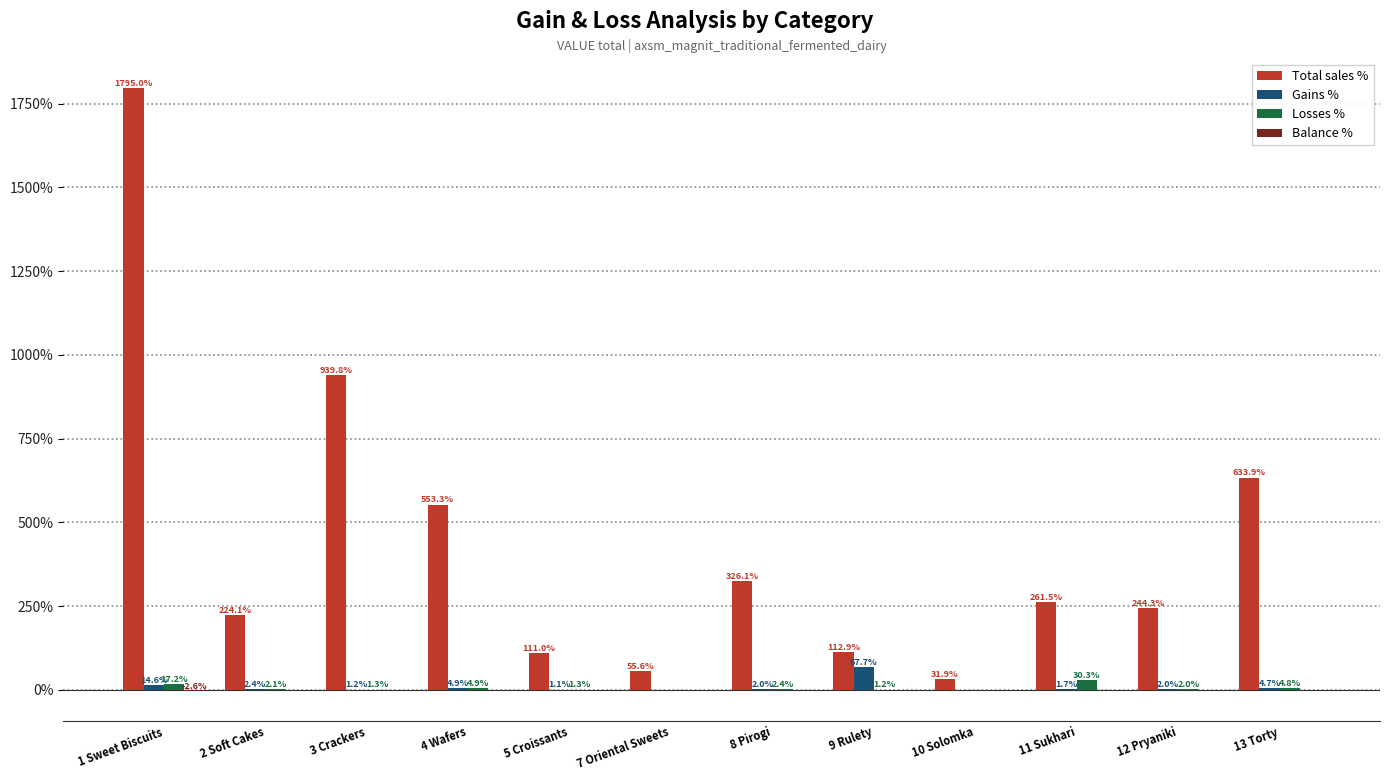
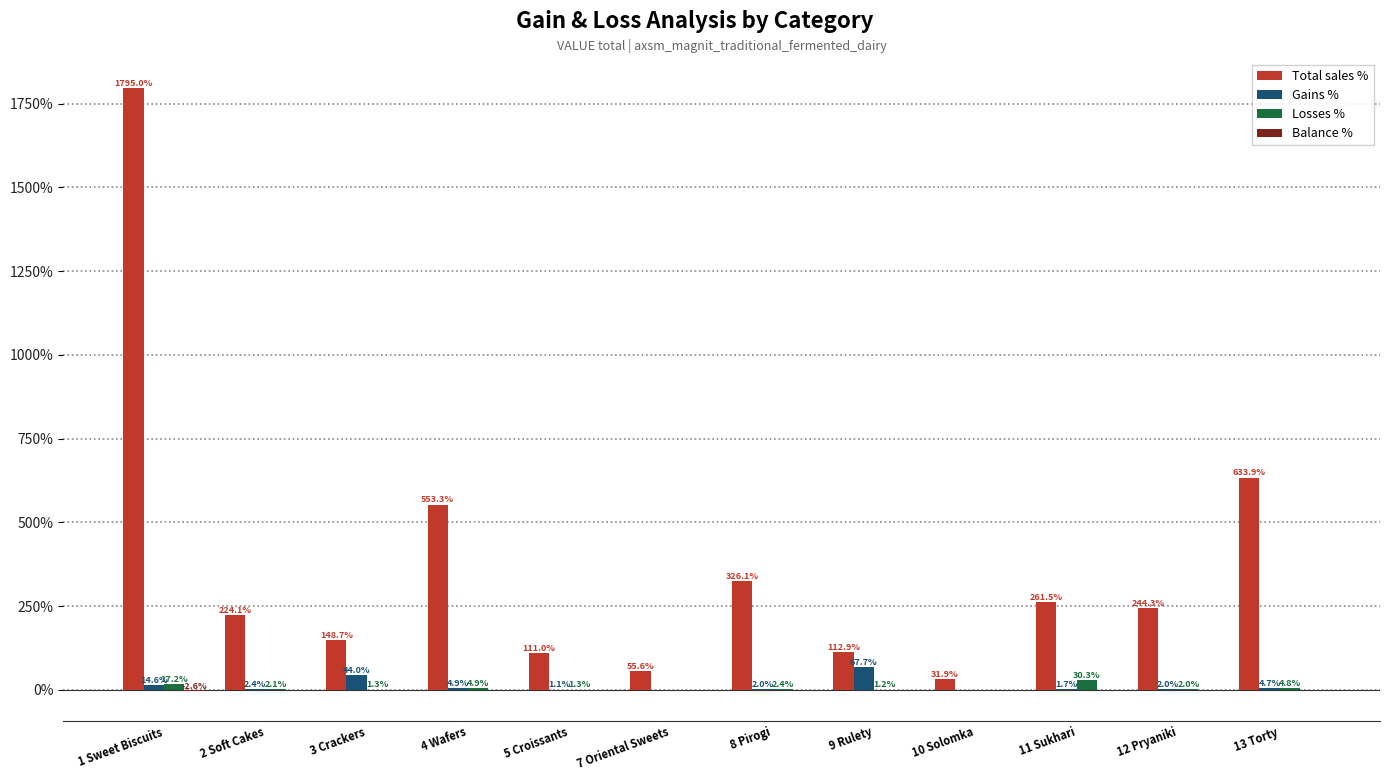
  {
    "Total sales %": {
      "1 Sweet Biscuits": "1795.0%",
      "2 Soft Cakes": "224.1%",
-     "3 Crackers": "939.8%",
+     "3 Crackers": "148.7%",
      "4 Wafers": "553.3%",
      "5 Croissants": "111.0%",
      "7 Oriental Sweets": "55.6%",
      "8 Pirogi": "326.1%",
      "9 Rulety": "112.9%",
      "10 Solomka": "31.9%",
      "11 Sukhari": "261.5%",
      "12 Pryaniki": "244.3%",
      "13 Torty": "633.9%"
    },
    "Gains %": {
      "2 Soft Cakes": "2.4%",
-     "3 Crackers": "1.2%",
+     "3 Crackers": "44.0%",
      "4 Wafers": "4.9%",
      "5 Croissants": "1.1%",
      "8 Pirogi": "2.0%",
      "9 Rulety": "67.7%",
      "11 Sukhari": "1.7%",
      "12 Pryaniki": "2.0%",
      "13 Torty": "4.7%"
    },
    "Losses %": {
      "2 Soft Cakes": "2.1%",
      "3 Crackers": "1.3%",
      "4 Wafers": "4.9%",
      "5 Croissants": "1.3%",
      "8 Pirogi": "2.4%",
      "9 Rulety": "1.2%",
      "11 Sukhari": "30.3%",
      "12 Pryaniki": "2.0%",
      "13 Torty": "4.8%"
    },
    "Balance %": {
      "1 Sweet Biscuits": "-2.6%"
    }
  }
